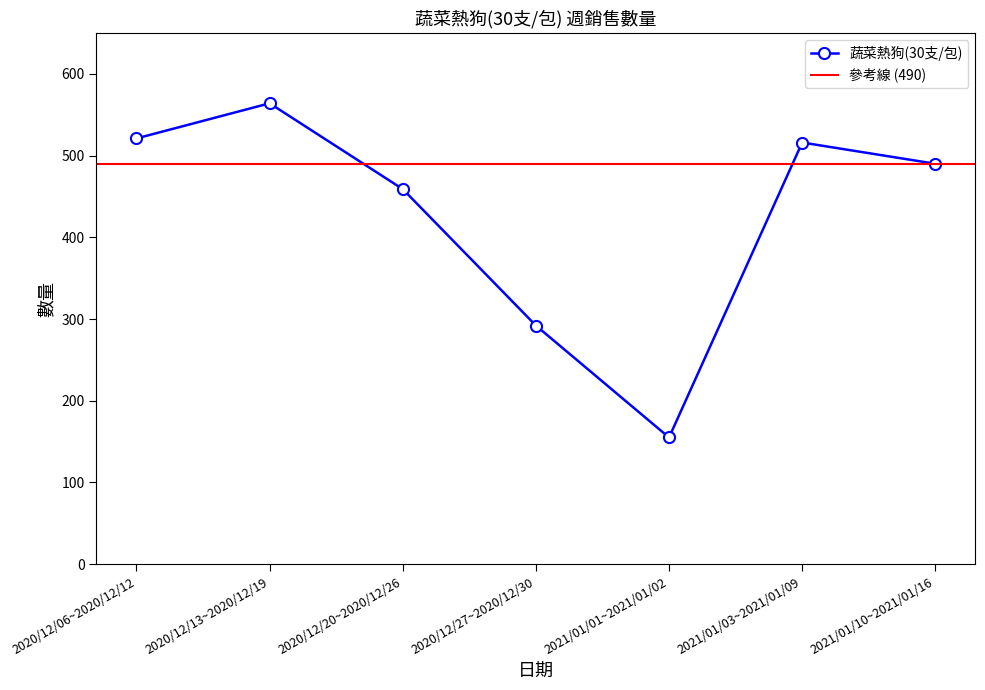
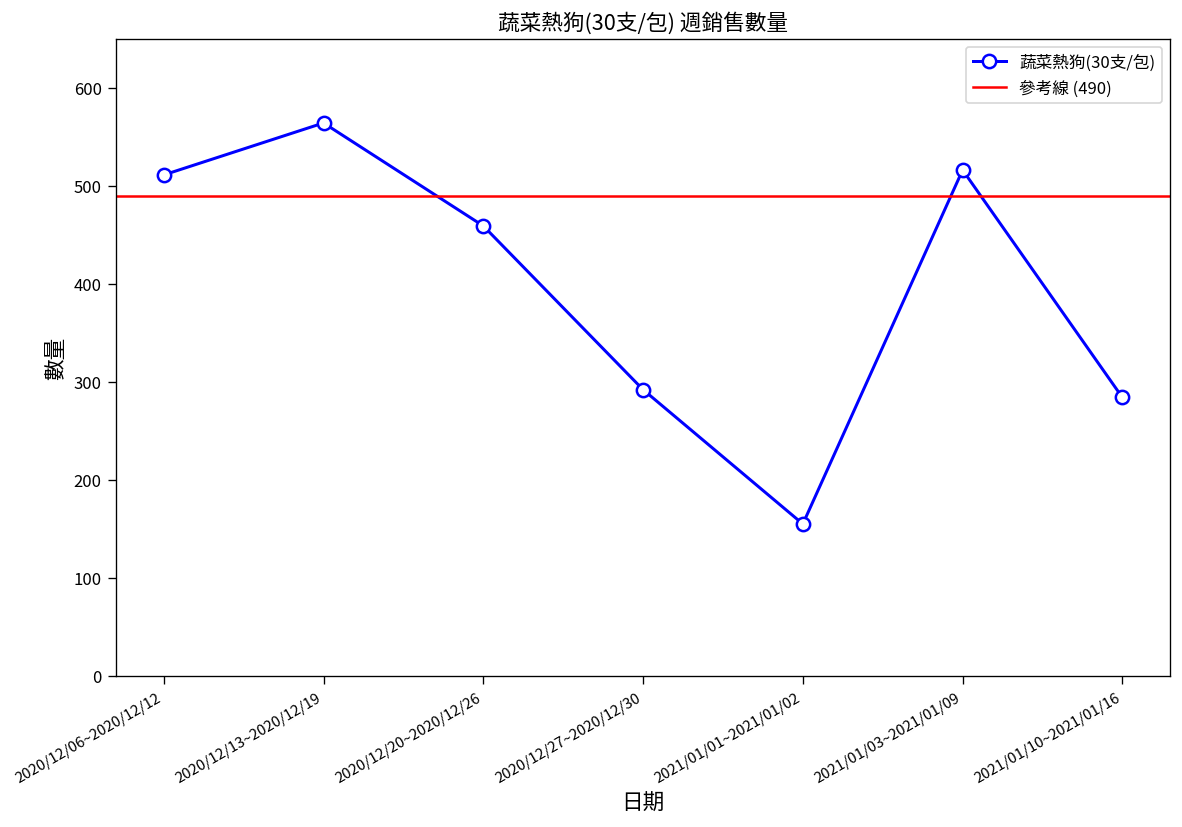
  {
-   "2020/12/06~2020/12/12": 520,
+   "2020/12/06~2020/12/12": 510,
    "2020/12/13~2020/12/19": 560,
    "2020/12/20~2020/12/26": 460,
    "2020/12/27~2020/12/30": 290,
    "2021/01/01~2021/01/02": 160,
    "2021/01/03~2021/01/09": 520,
-   "2021/01/10~2021/01/16": 490
+   "2021/01/10~2021/01/16": 280
  }
